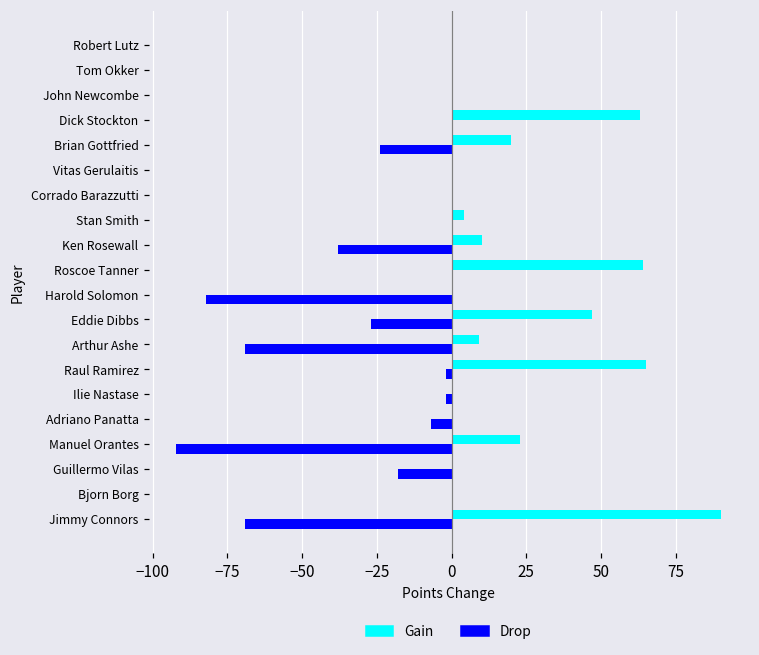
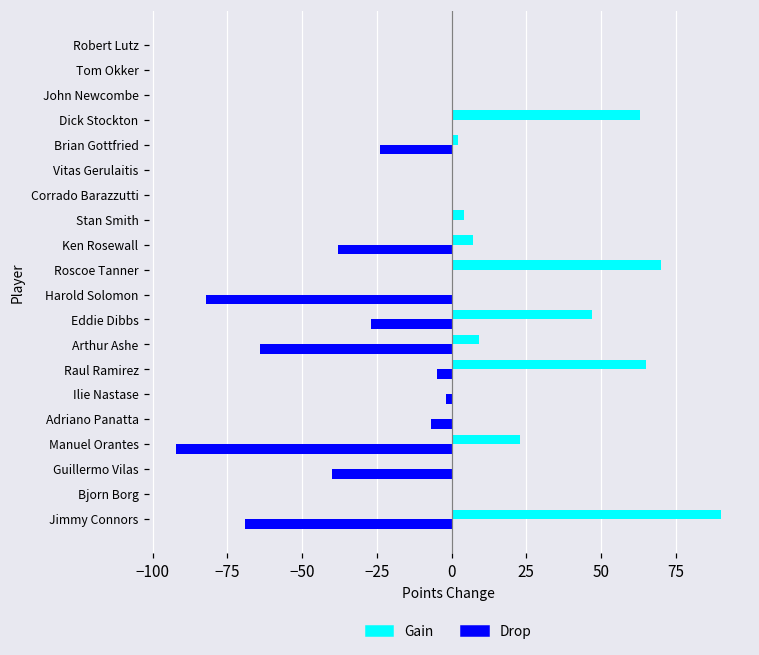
  {
    "Gain": {
      "Robert Lutz": 0,
      "Tom Okker": 0,
      "John Newcombe": 0,
      "Dick Stockton": 63,
-     "Brian Gottfried": 20,
+     "Brian Gottfried": 2,
      "Vitas Gerulaitis": 0,
      "Corrado Barazzutti": 0,
      "Stan Smith": 4,
-     "Ken Rosewall": 10,
-     "Roscoe Tanner": 64,
+     "Ken Rosewall": 7,
+     "Roscoe Tanner": 70,
      "Harold Solomon": 0,
      "Eddie Dibbs": 47,
      "Arthur Ashe": 9,
      "Raul Ramirez": 65,
      "Ilie Nastase": 0,
      "Adriano Panatta": 0,
      "Manuel Orantes": 23,
      "Guillermo Vilas": 0,
      "Bjorn Borg": 0,
      "Jimmy Connors": 90
    },
    "Drop": {
      "Robert Lutz": 0,
      "Tom Okker": 0,
      "John Newcombe": 0,
      "Dick Stockton": 0,
      "Brian Gottfried": -24,
      "Vitas Gerulaitis": 0,
      "Corrado Barazzutti": 0,
      "Stan Smith": 0,
      "Ken Rosewall": -38,
      "Roscoe Tanner": 0,
      "Harold Solomon": -82,
      "Eddie Dibbs": -27,
-     "Arthur Ashe": -69,
-     "Raul Ramirez": -2,
+     "Arthur Ashe": -64,
+     "Raul Ramirez": -5,
      "Ilie Nastase": -2,
      "Adriano Panatta": -7,
      "Manuel Orantes": -92,
-     "Guillermo Vilas": -18,
+     "Guillermo Vilas": -40,
      "Bjorn Borg": 0,
      "Jimmy Connors": -69
    }
  }
